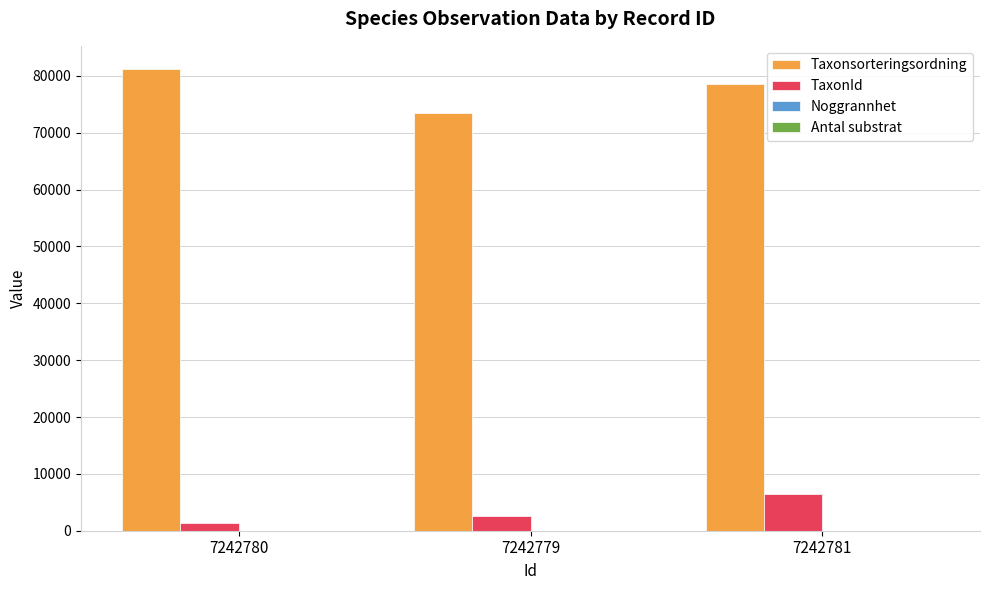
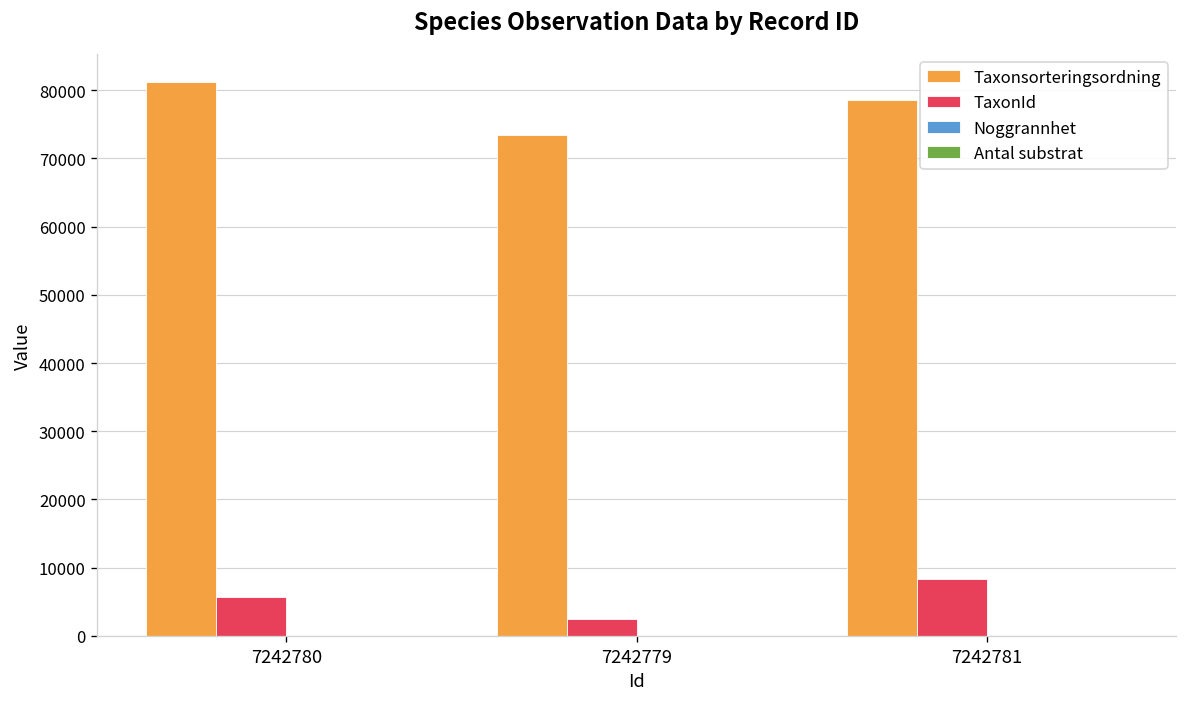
  {
    "Taxonsorteringsordning": {
      "7242780": 81000,
      "7242779": 73000,
      "7242781": 79000
    },
    "TaxonId": {
-     "7242780": 1000,
+     "7242780": 6000,
      "7242779": 3000,
-     "7242781": 6000
+     "7242781": 8000
    }
  }
